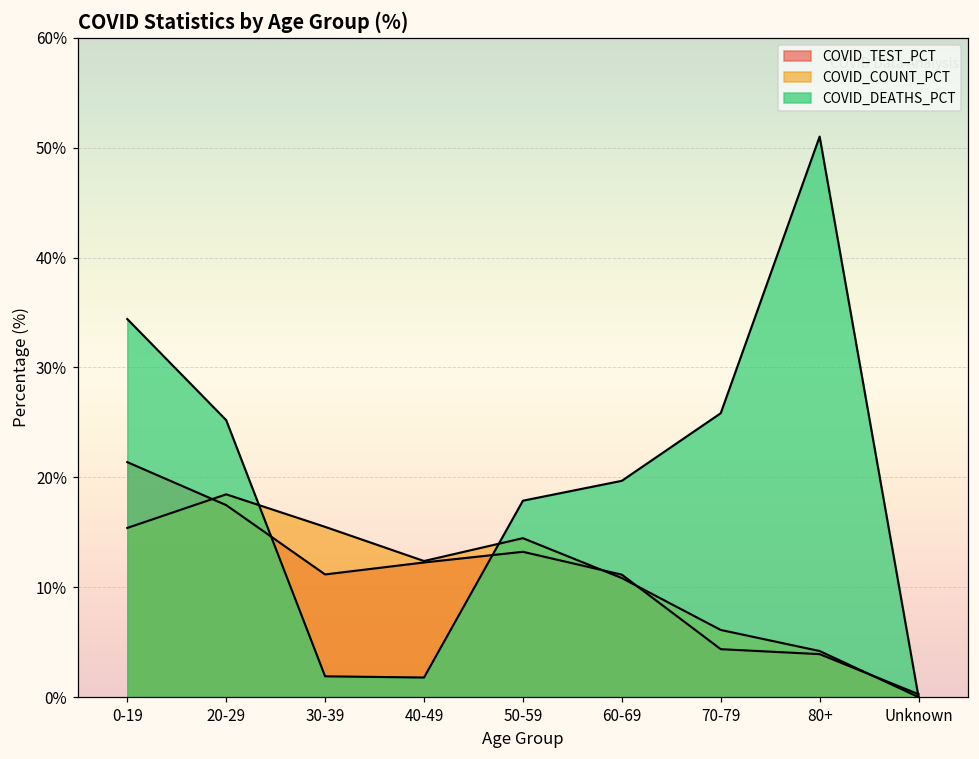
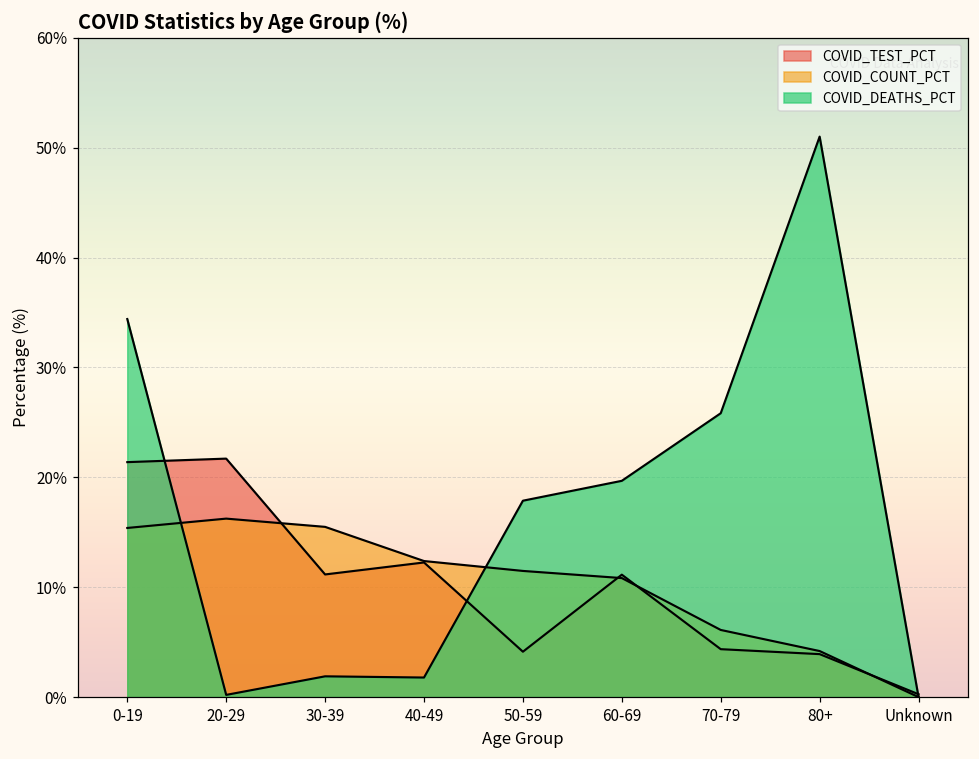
  {
    "COVID_TEST_PCT": {
      "0-19": "21%",
-     "20-29": "17%",
+     "20-29": "22%",
      "30-39": "11%",
-     "50-59": "13%",
+     "50-59": "4%",
      "60-69": "11%",
      "70-79": "4%",
      "80+": "4%",
      "Unknown": "0%"
    },
    "COVID_COUNT_PCT": {
      "0-19": "15%",
-     "20-29": "18%",
+     "20-29": "16%",
      "30-39": "15%",
-     "50-59": "14%",
+     "50-59": "11%",
      "60-69": "11%",
      "70-79": "6%",
      "80+": "4%"
    },
    "COVID_DEATHS_PCT": {
      "0-19": "34%",
-     "20-29": "25%",
+     "20-29": "0%",
      "30-39": "2%",
      "40-49": "2%",
      "50-59": "18%",
      "60-69": "20%",
      "70-79": "26%",
      "80+": "51%"
    }
  }
